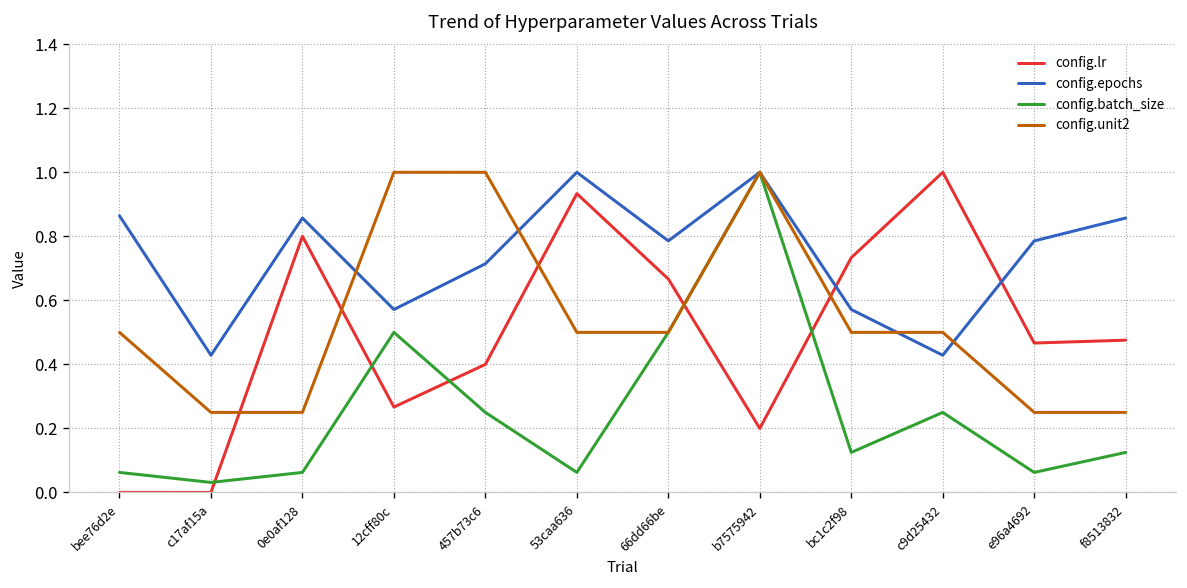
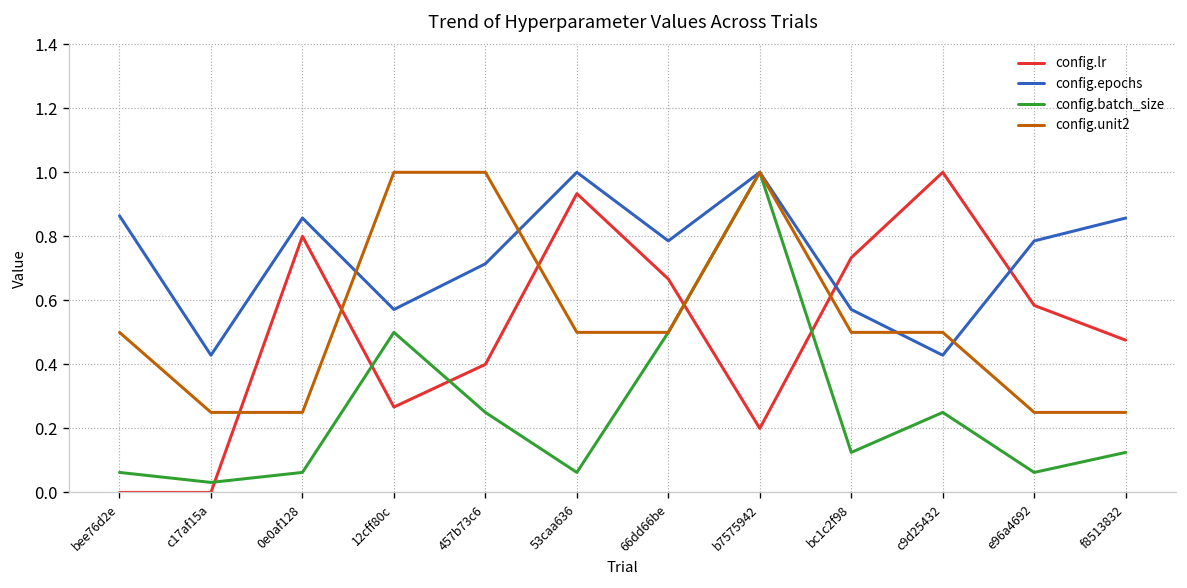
  {
    "config.lr": {
      "bee76d2e": 0.00,
      "c17af15a": 0.00,
      "0e0af128": 0.80,
      "12cff80c": 0.27,
      "457b73c6": 0.40,
      "53caa636": 0.93,
      "66dd66be": 0.67,
      "b7575942": 0.20,
      "bc1c2f98": 0.73,
      "c9d25432": 1.00,
-     "e96a4692": 0.47,
+     "e96a4692": 0.58,
      "f8513832": 0.48
    },
    "config.epochs": {
      "bee76d2e": 0.86,
      "c17af15a": 0.43,
      "0e0af128": 0.86,
      "12cff80c": 0.57,
      "457b73c6": 0.71,
      "53caa636": 1.00,
      "66dd66be": 0.79,
      "bc1c2f98": 0.57,
      "c9d25432": 0.43,
      "e96a4692": 0.79,
      "f8513832": 0.86
    },
    "config.batch_size": {
      "bee76d2e": 0.06,
      "c17af15a": 0.03,
      "0e0af128": 0.06,
      "12cff80c": 0.50,
      "457b73c6": 0.25,
      "53caa636": 0.06,
      "bc1c2f98": 0.13,
      "c9d25432": 0.25,
      "e96a4692": 0.06,
      "f8513832": 0.13
    },
    "config.unit2": {
      "bee76d2e": 0.50,
      "c17af15a": 0.25,
      "0e0af128": 0.25,
      "12cff80c": 1.00,
      "457b73c6": 1.00,
      "53caa636": 0.50,
      "bc1c2f98": 0.50,
      "c9d25432": 0.50,
      "e96a4692": 0.25,
      "f8513832": 0.25
    }
  }
